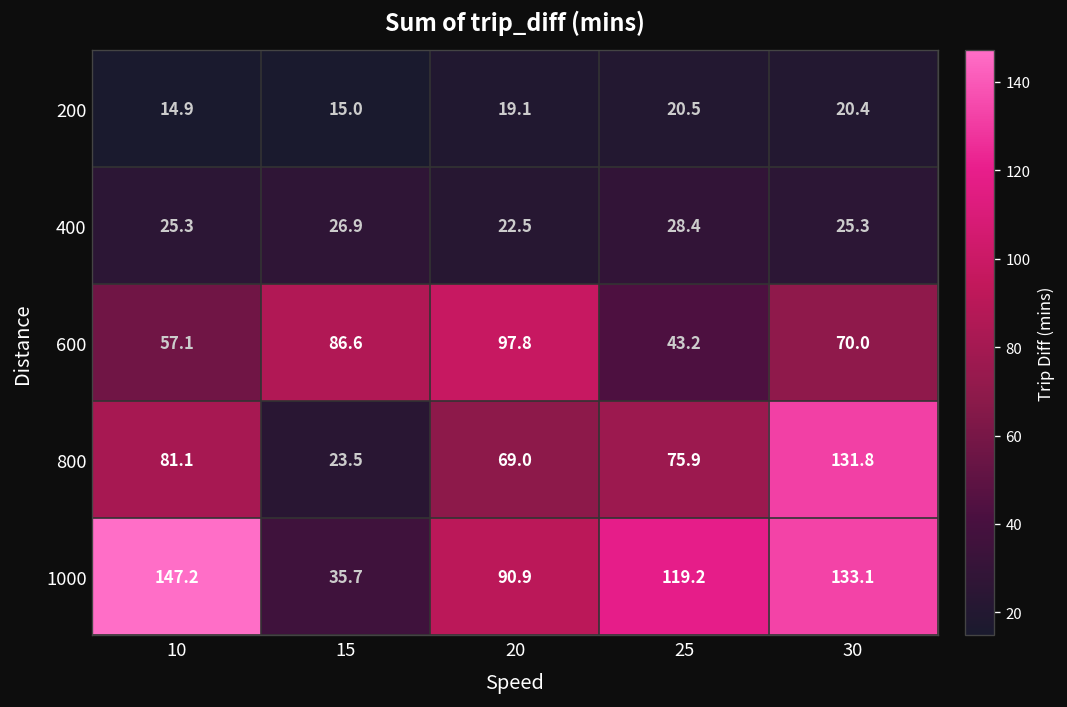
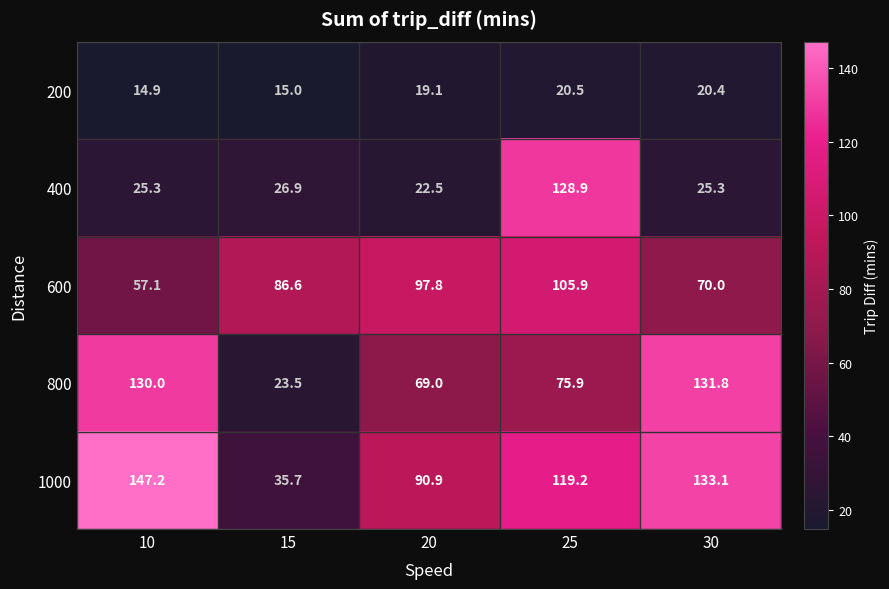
  {
    "200": {
      "10": 14.9,
      "15": 15.0,
      "20": 19.1,
      "25": 20.5,
      "30": 20.4
    },
    "400": {
      "10": 25.3,
      "15": 26.9,
      "20": 22.5,
-     "25": 28.4,
+     "25": 128.9,
      "30": 25.3
    },
    "600": {
      "10": 57.1,
      "15": 86.6,
      "20": 97.8,
-     "25": 43.2,
+     "25": 105.9,
      "30": 70.0
    },
    "800": {
-     "10": 81.1,
+     "10": 130.0,
      "15": 23.5,
      "20": 69.0,
      "25": 75.9,
      "30": 131.8
    },
    "1000": {
      "10": 147.2,
      "15": 35.7,
      "20": 90.9,
      "25": 119.2,
      "30": 133.1
    }
  }
